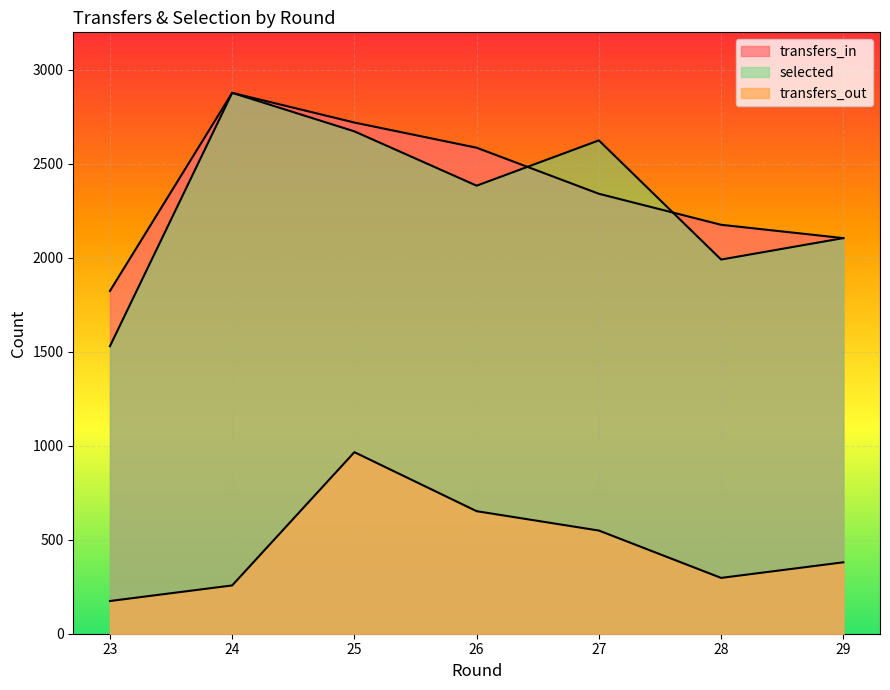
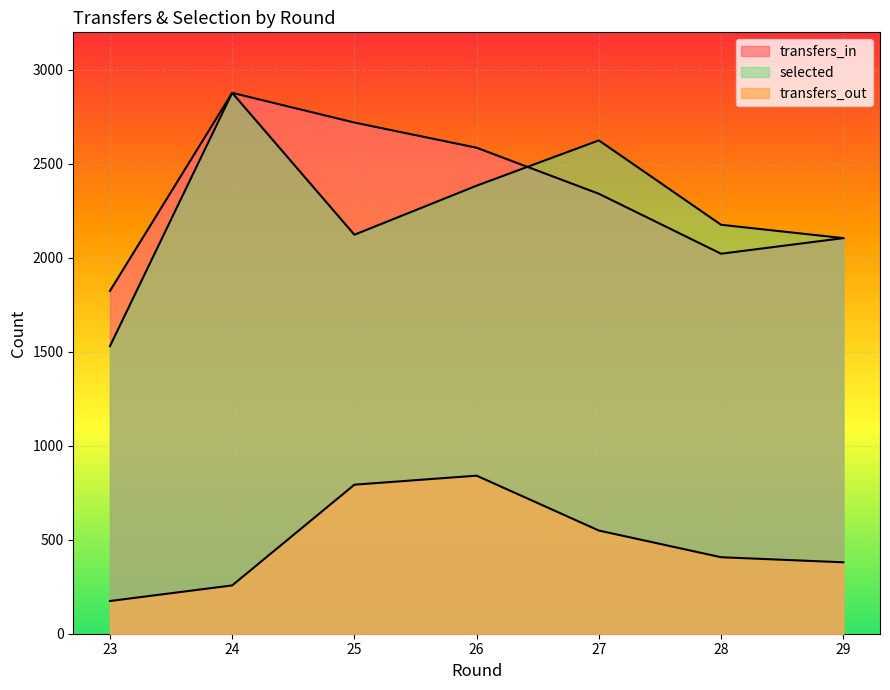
  {
    "transfers_in": {
      "23": 1820,
      "25": 2720,
      "26": 2590,
      "27": 2340,
-     "28": 2180
+     "28": 2020
    },
    "selected": {
      "23": 1530,
-     "25": 2670,
+     "25": 2120,
      "26": 2380,
      "27": 2630,
-     "28": 1990
+     "28": 2180
    },
    "transfers_out": {
      "23": 170,
      "24": 260,
-     "25": 970,
-     "26": 650,
+     "25": 790,
+     "26": 840,
      "27": 550,
-     "28": 300,
+     "28": 410,
      "29": 380
    }
  }
